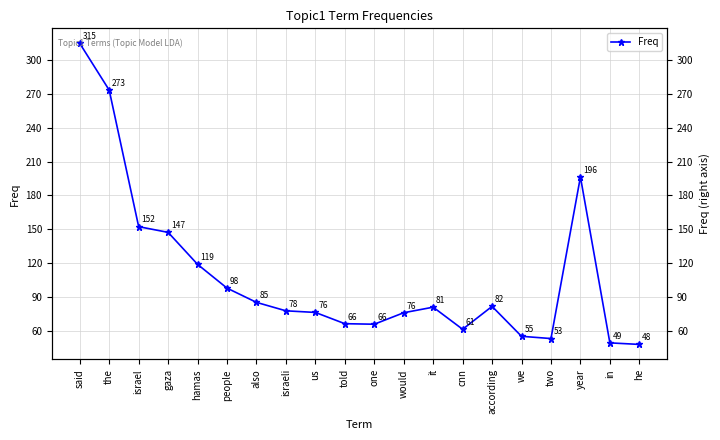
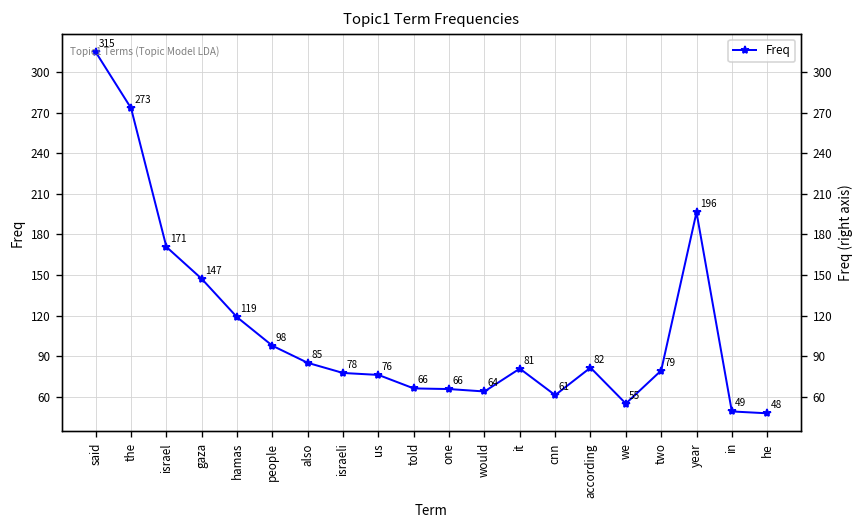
  {
    "the": 273,
-   "israel": 152,
+   "israel": 171,
    "gaza": 147,
    "hamas": 119,
    "people": 98,
    "also": 85,
    "israeli": 78,
    "us": 76,
    "told": 66,
    "one": 66,
-   "would": 76,
+   "would": 64,
    "it": 81,
    "cnn": 61,
    "according": 82,
    "we": 55,
-   "two": 53,
+   "two": 79,
    "year": 196,
    "in": 49,
    "he": 48
  }
